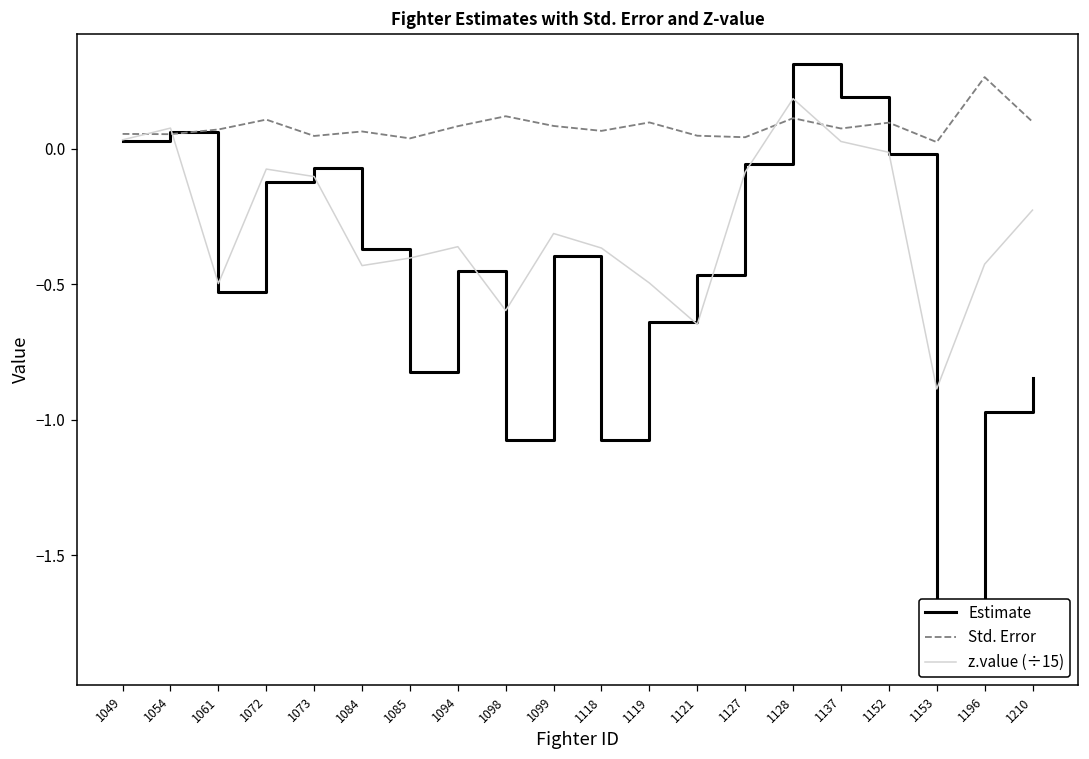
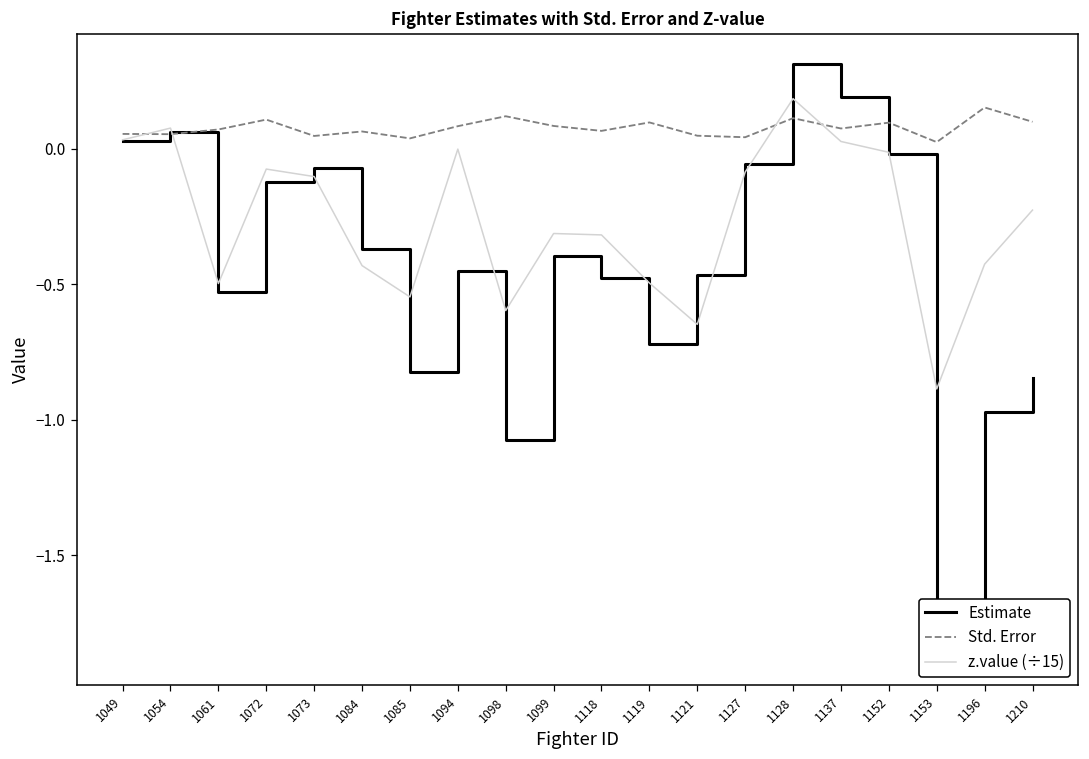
  {
    "Estimate": {
      "1061": -0.53,
      "1072": -0.12,
      "1073": -0.07,
      "1084": -0.37,
      "1085": -0.82,
      "1094": -0.45,
      "1098": -1.07,
      "1099": -0.39,
-     "1118": -1.08,
-     "1119": -0.64,
+     "1118": -0.48,
+     "1119": -0.72,
      "1121": -0.47,
      "1127": -0.05,
      "1128": 0.31,
      "1137": 0.19,
      "1196": -0.97,
      "1210": -0.85
    },
    "Std. Error": {
      "1049": 0.05,
      "1061": 0.07,
      "1072": 0.11,
      "1073": 0.05,
      "1084": 0.06,
      "1085": 0.04,
      "1094": 0.08,
      "1098": 0.12,
      "1099": 0.08,
      "1118": 0.07,
      "1119": 0.10,
      "1121": 0.05,
      "1127": 0.04,
      "1128": 0.11,
      "1137": 0.07,
      "1152": 0.10,
      "1153": 0.02,
-     "1196": 0.26,
+     "1196": 0.15,
      "1210": 0.10
    },
    "z.value (÷15)": {
      "1054": 0.08,
      "1061": -0.50,
      "1072": -0.07,
      "1073": -0.10,
      "1084": -0.43,
-     "1085": -0.40,
-     "1094": -0.36,
+     "1085": -0.55,
+     "1094": 0.00,
      "1098": -0.60,
      "1099": -0.31,
-     "1118": -0.37,
+     "1118": -0.32,
      "1119": -0.50,
      "1121": -0.65,
      "1127": -0.09,
      "1128": 0.18,
      "1137": 0.03,
      "1153": -0.89,
      "1196": -0.43,
      "1210": -0.23
    }
  }
